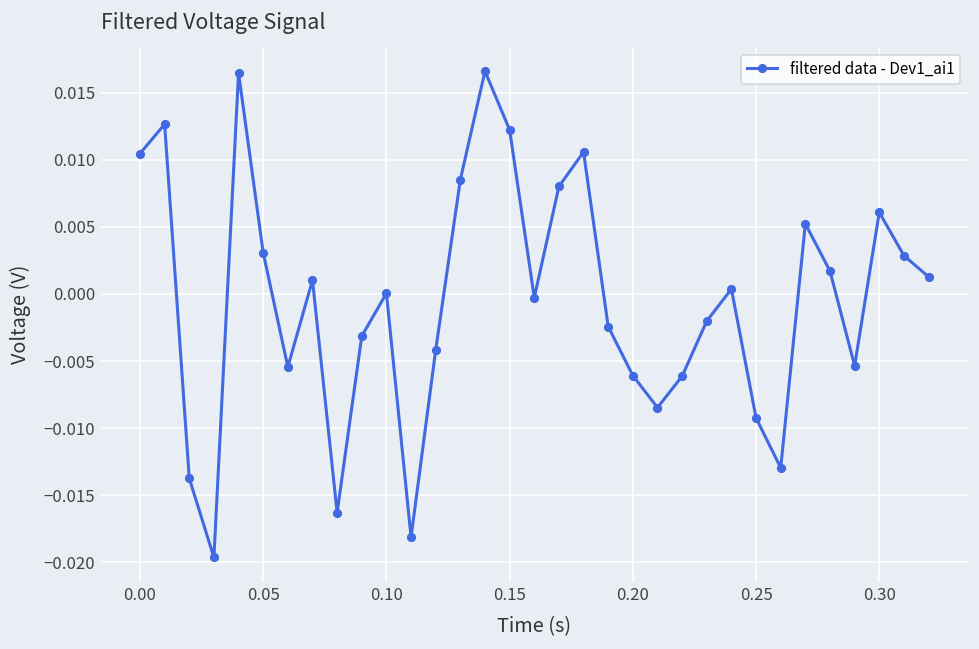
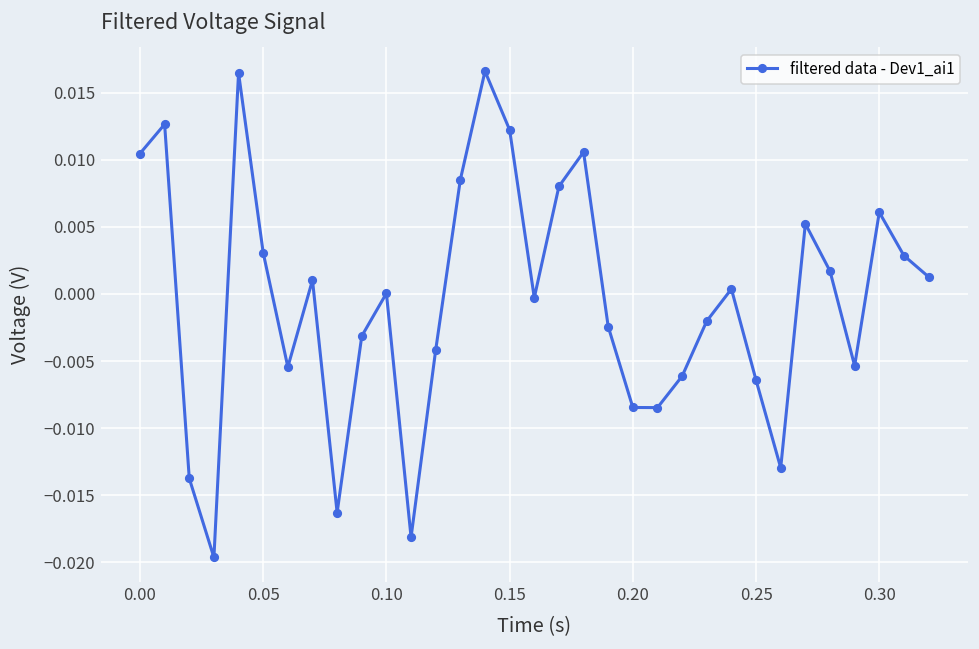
  {
    "0.00": 0.0105,
    "0.05": 0.0031,
    "0.10": 0.0001,
    "0.15": 0.0122,
-   "0.20": -0.0061,
-   "0.25": -0.0092,
+   "0.20": -0.0085,
+   "0.25": -0.0064,
    "0.30": 0.0061
  }
